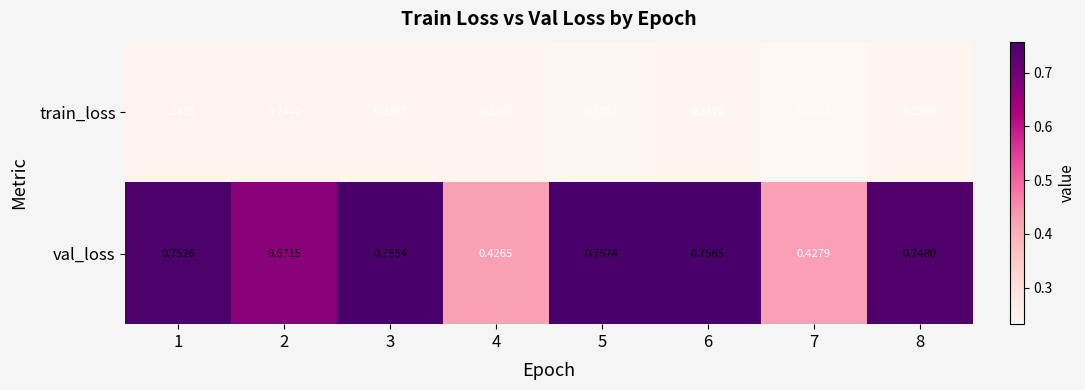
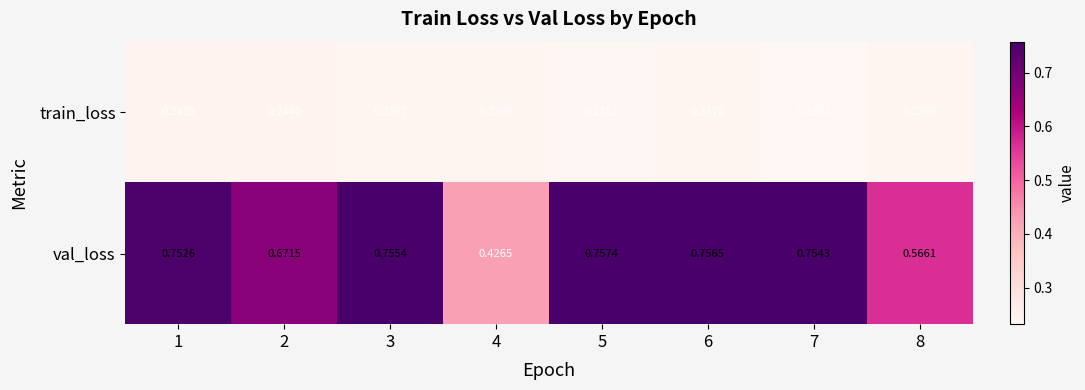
  {
    "val_loss": {
      "1": 0.7526,
      "2": 0.6715,
      "3": 0.7554,
      "4": 0.4265,
      "5": 0.7574,
      "6": 0.7565,
-     "7": 0.4279,
-     "8": 0.7480
+     "7": 0.7543,
+     "8": 0.5661
    }
  }
